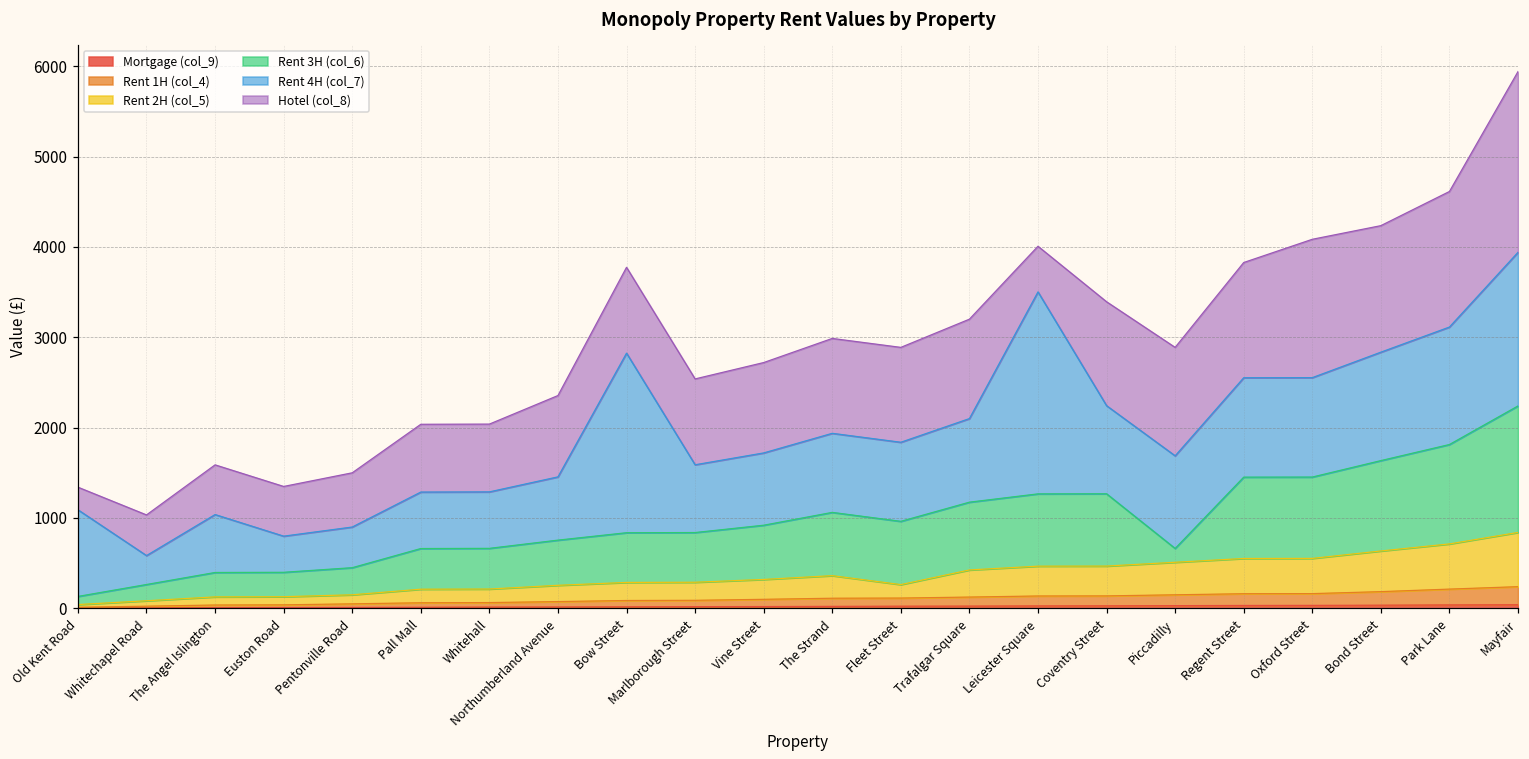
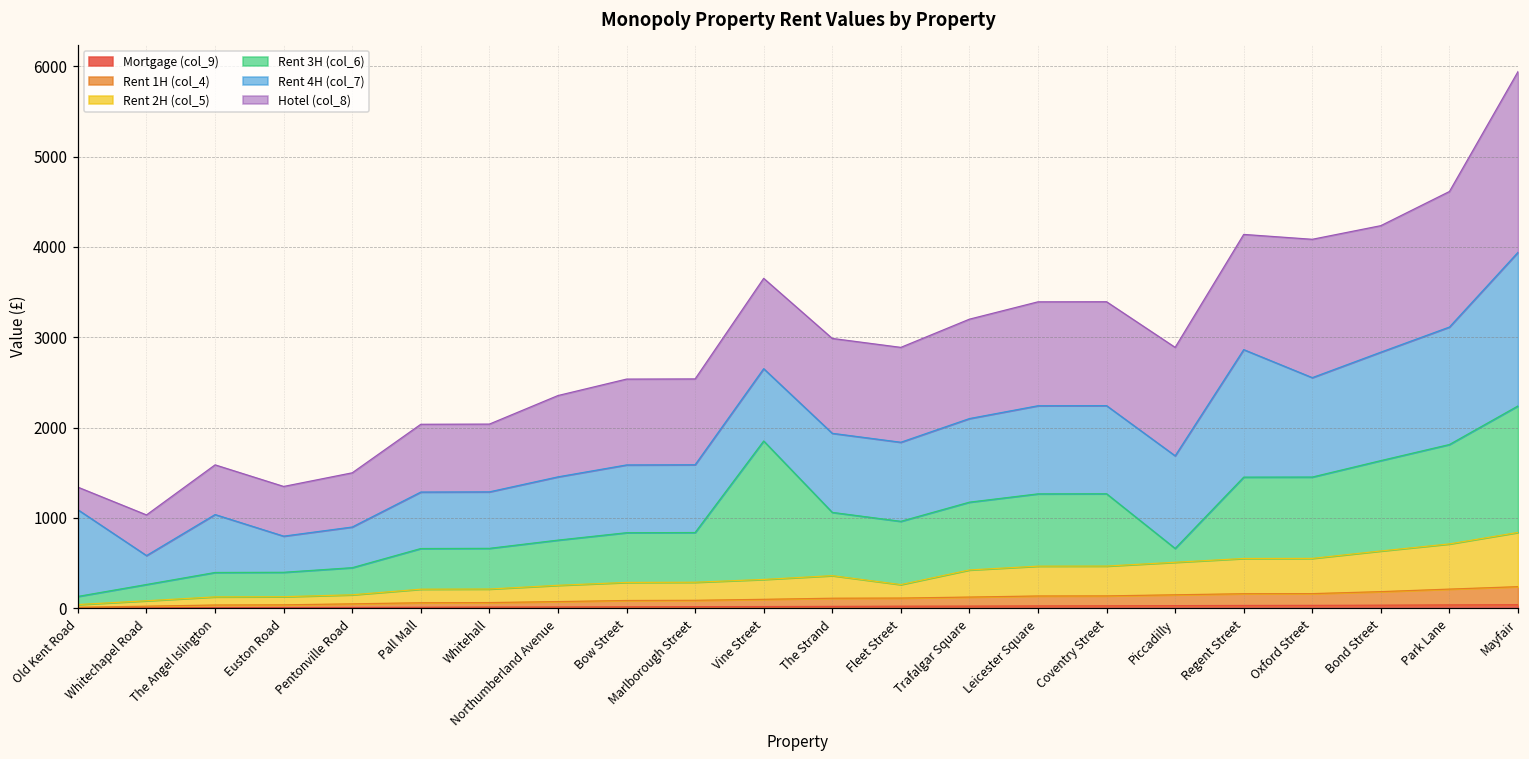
  {
    "Rent 2H (col_5)": {
      "Whitechapel Road": 100,
      "The Angel Islington": 100,
      "Euston Road": 100,
      "Pentonville Road": 100,
      "Pall Mall": 200,
      "Whitehall": 200,
      "Northumberland Avenue": 200,
      "Bow Street": 200,
      "Marlborough Street": 200,
      "Vine Street": 200,
      "The Strand": 300,
      "Fleet Street": 100,
      "Trafalgar Square": 300,
      "Leicester Square": 300,
      "Coventry Street": 300,
      "Piccadilly": 400,
      "Regent Street": 400,
      "Oxford Street": 400,
      "Bond Street": 500,
      "Park Lane": 500,
      "Mayfair": 600
    },
    "Rent 3H (col_6)": {
      "Old Kent Road": 100,
      "Whitechapel Road": 200,
      "The Angel Islington": 300,
      "Euston Road": 300,
      "Pentonville Road": 300,
      "Pall Mall": 500,
      "Whitehall": 500,
      "Northumberland Avenue": 500,
      "Bow Street": 600,
      "Marlborough Street": 600,
-     "Vine Street": 600,
+     "Vine Street": 1500,
      "The Strand": 700,
      "Fleet Street": 700,
      "Trafalgar Square": 800,
      "Leicester Square": 800,
      "Coventry Street": 800,
      "Piccadilly": 200,
      "Regent Street": 900,
      "Oxford Street": 900,
      "Bond Street": 1000,
      "Park Lane": 1100,
      "Mayfair": 1400
    },
    "Rent 4H (col_7)": {
      "Old Kent Road": 1000,
      "Whitechapel Road": 300,
      "The Angel Islington": 600,
      "Euston Road": 400,
      "Pentonville Road": 500,
      "Pall Mall": 600,
      "Whitehall": 600,
      "Northumberland Avenue": 700,
-     "Bow Street": 2000,
+     "Bow Street": 800,
      "Marlborough Street": 800,
      "Vine Street": 800,
      "The Strand": 900,
      "Fleet Street": 900,
      "Trafalgar Square": 900,
-     "Leicester Square": 2200,
+     "Leicester Square": 1000,
      "Coventry Street": 1000,
      "Piccadilly": 1000,
-     "Regent Street": 1100,
+     "Regent Street": 1400,
      "Oxford Street": 1100,
      "Bond Street": 1200,
      "Park Lane": 1300,
      "Mayfair": 1700
    },
    "Hotel (col_8)": {
      "Old Kent Road": 300,
      "Whitechapel Road": 500,
      "The Angel Islington": 600,
      "Euston Road": 600,
      "Pentonville Road": 600,
      "Pall Mall": 800,
      "Whitehall": 800,
      "Northumberland Avenue": 900,
      "Bow Street": 1000,
      "Marlborough Street": 1000,
      "Vine Street": 1000,
      "The Strand": 1100,
      "Fleet Street": 1100,
      "Trafalgar Square": 1100,
-     "Leicester Square": 500,
+     "Leicester Square": 1200,
      "Coventry Street": 1200,
      "Piccadilly": 1200,
      "Regent Street": 1300,
      "Oxford Street": 1500,
      "Bond Street": 1400,
      "Park Lane": 1500,
      "Mayfair": 2000
    }
  }
